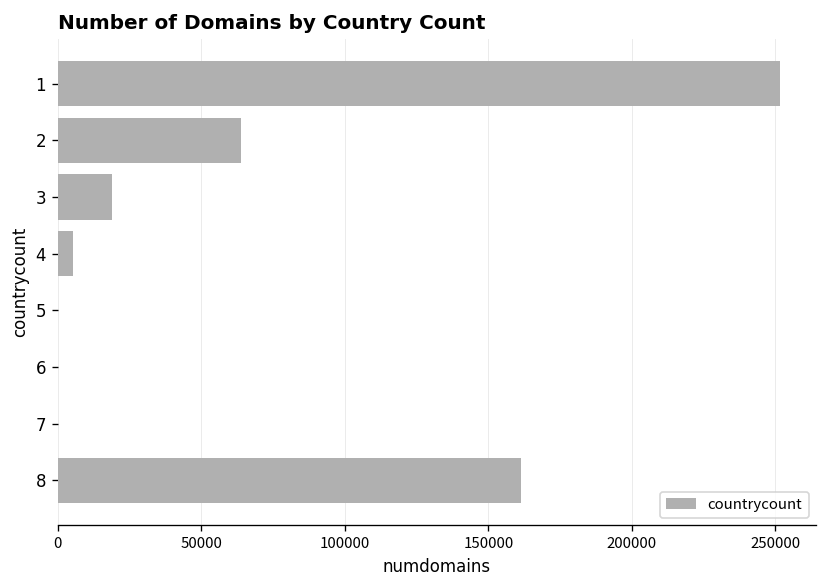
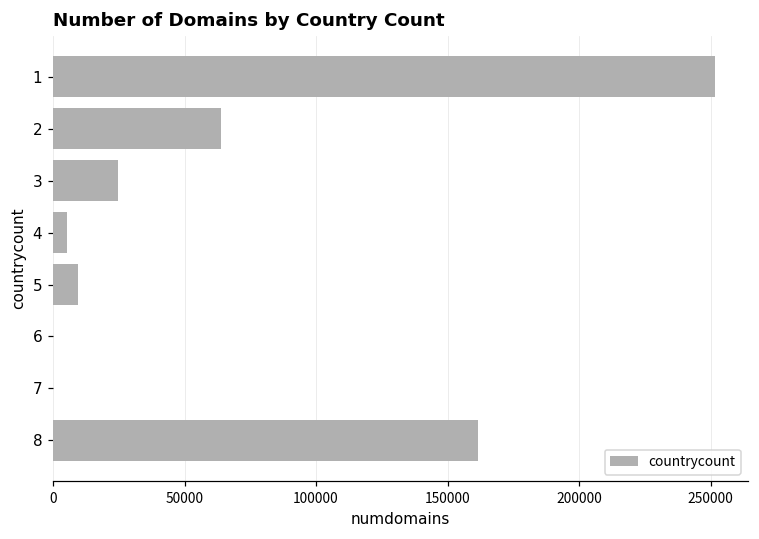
  {
    "1": 252000,
    "2": 64000,
-   "3": 19000,
+   "3": 25000,
    "4": 5000,
-   "5": 0,
+   "5": 9000,
    "8": 162000
  }
